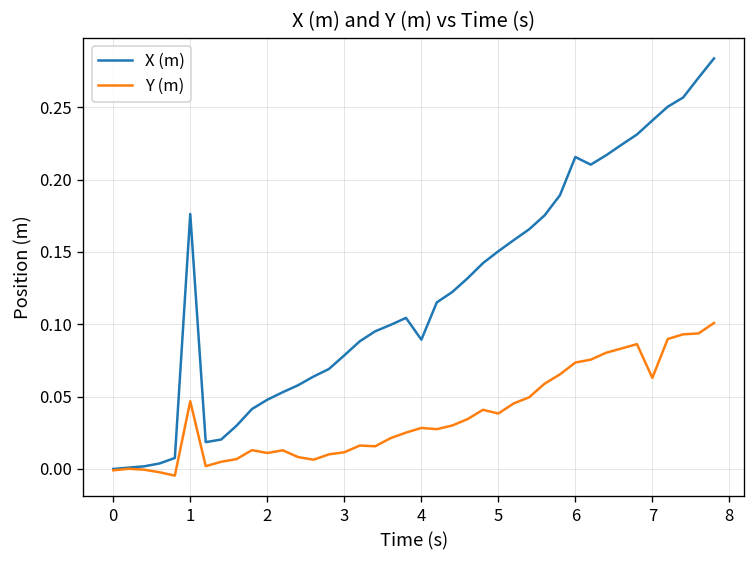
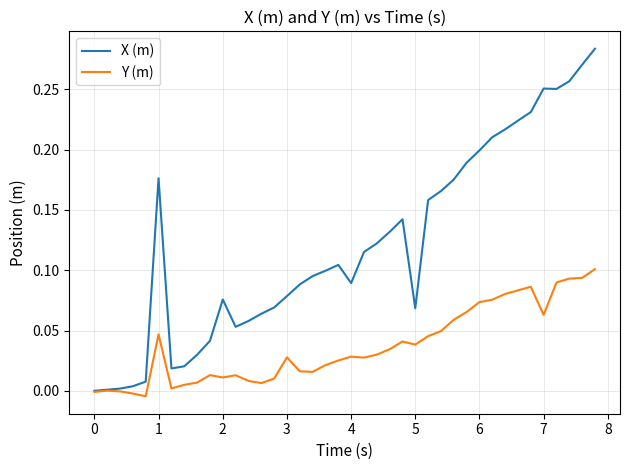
  {
    "X (m)": {
      "1": 0.176,
-     "2": 0.048,
+     "2": 0.076,
      "3": 0.079,
      "4": 0.089,
-     "5": 0.150,
-     "6": 0.216,
-     "7": 0.241
+     "5": 0.068,
+     "6": 0.199,
+     "7": 0.251
    },
    "Y (m)": {
      "1": 0.047,
      "2": 0.011,
-     "3": 0.012,
+     "3": 0.028,
      "4": 0.028,
      "5": 0.038,
      "6": 0.074,
      "7": 0.063
    }
  }
